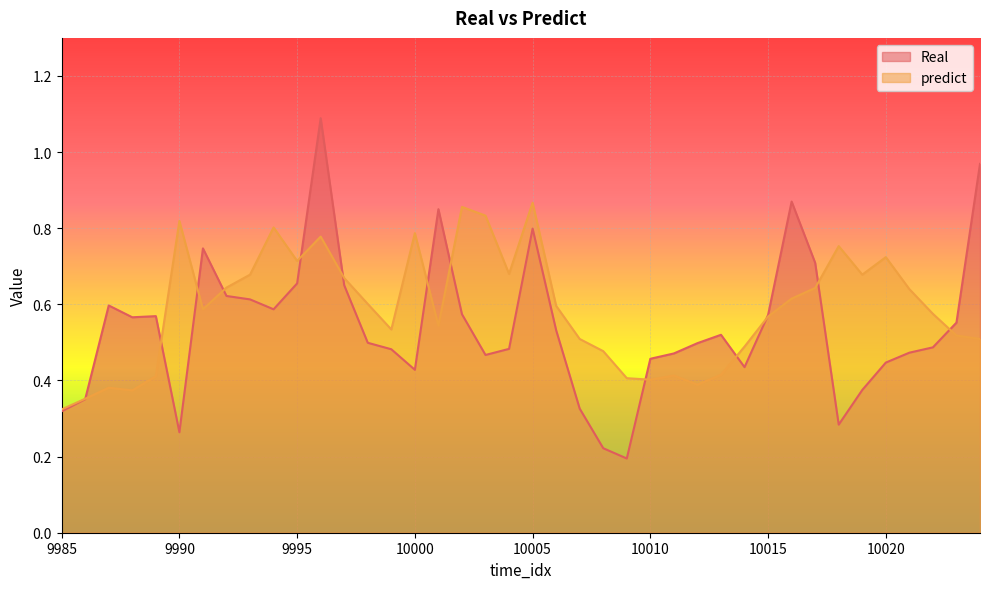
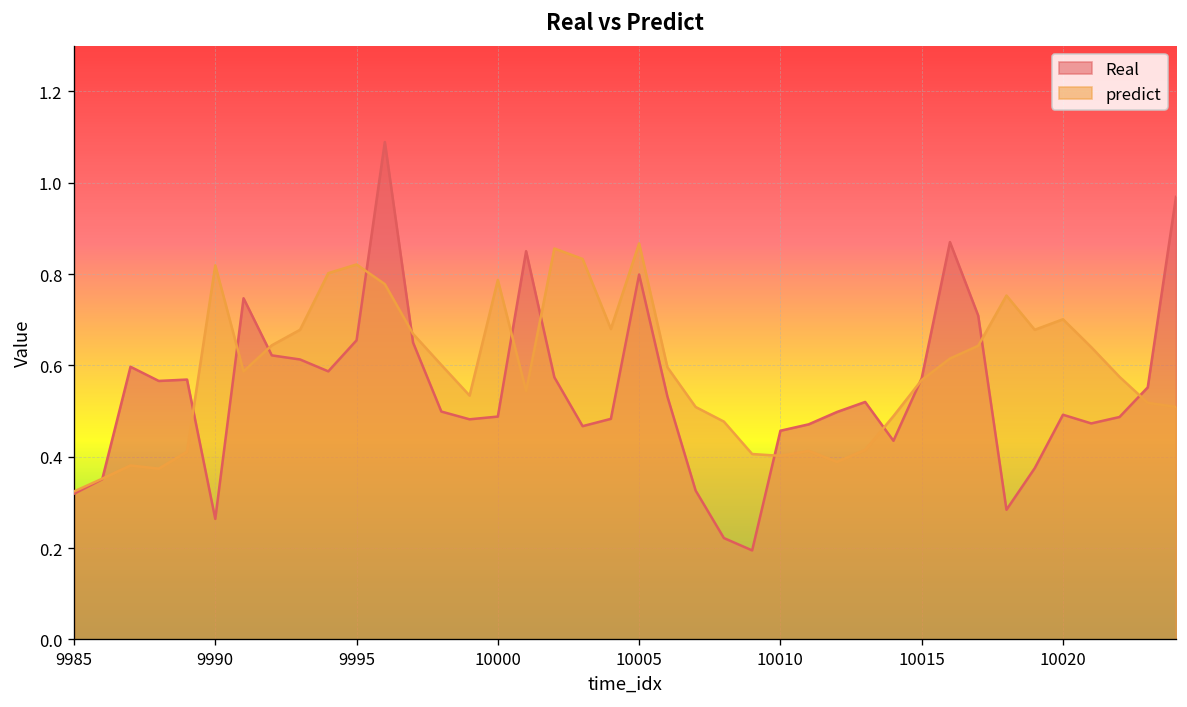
  {
    "Real": {
      "9990": 0.26,
      "9995": 0.66,
-     "10000": 0.43,
+     "10000": 0.49,
      "10005": 0.80,
      "10010": 0.46,
-     "10020": 0.45
+     "10020": 0.49
    },
    "predict": {
      "9990": 0.82,
-     "9995": 0.71,
+     "9995": 0.82,
      "10000": 0.79,
      "10005": 0.87,
      "10010": 0.40,
-     "10020": 0.72
+     "10020": 0.70
    }
  }
